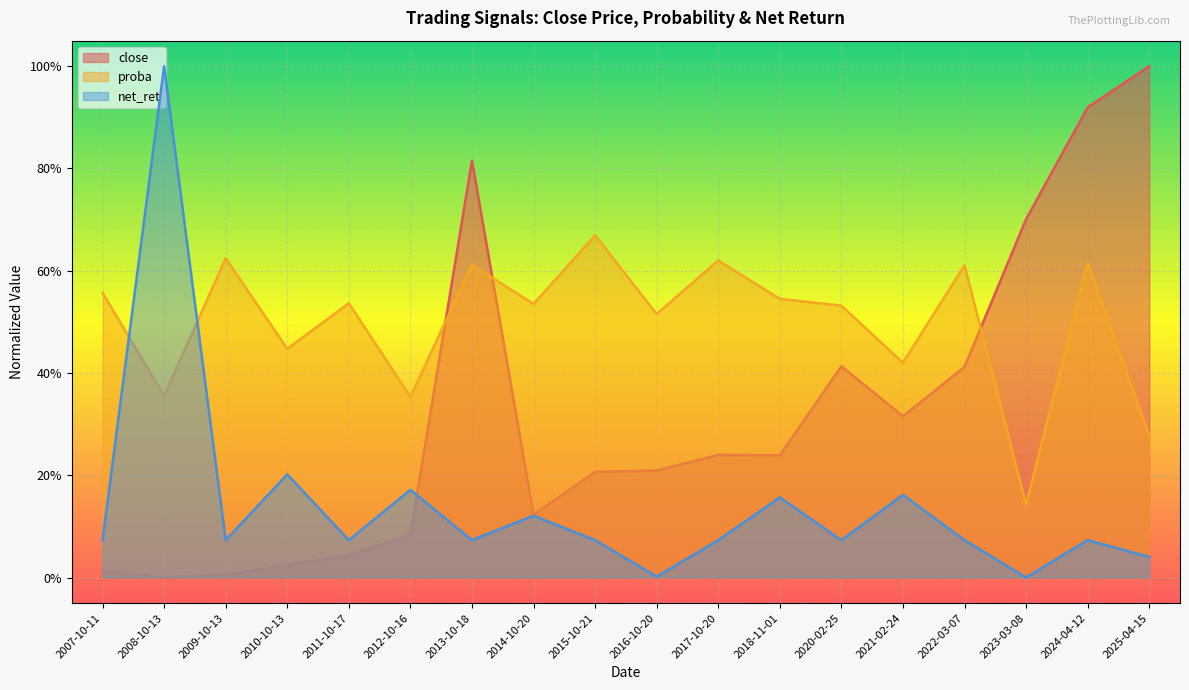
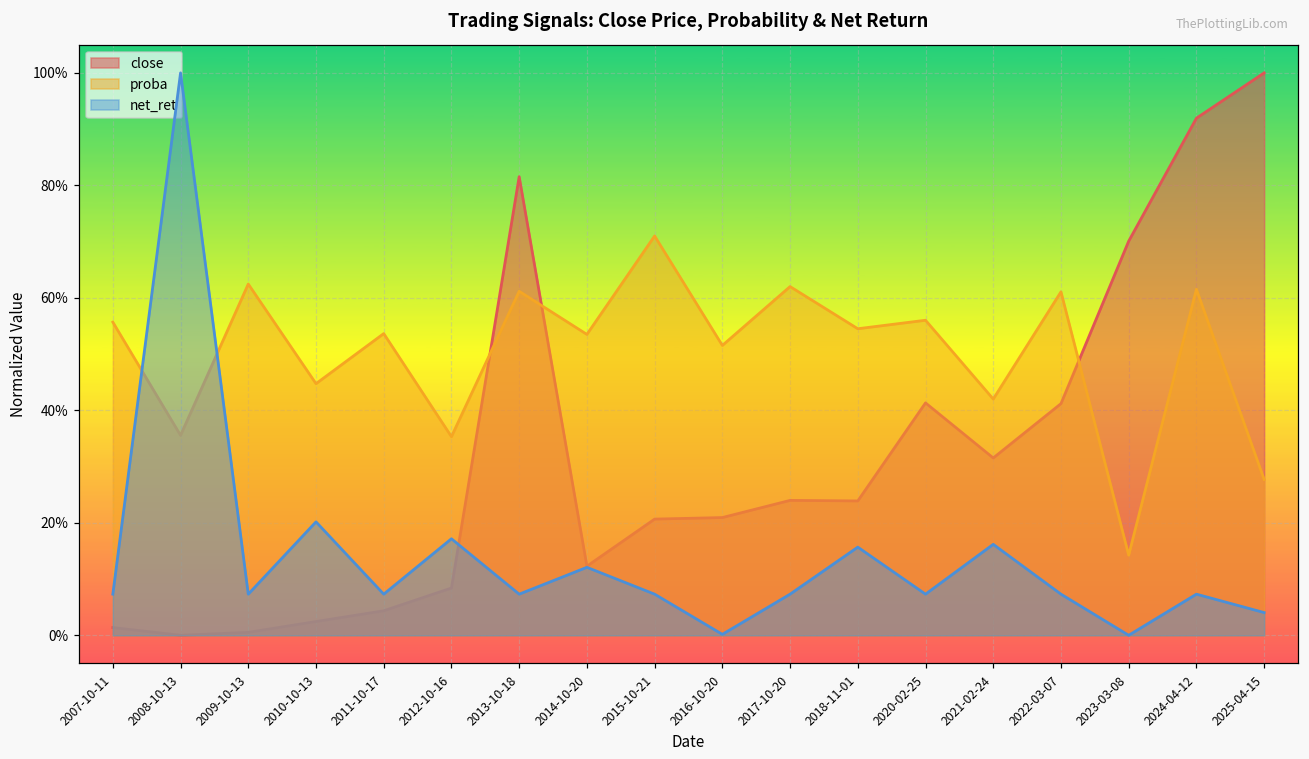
  {
    "close": {
      "2007-10-11": "1%",
      "2008-10-13": "0%",
      "2009-10-13": "1%",
      "2010-10-13": "2%",
      "2011-10-17": "4%",
      "2012-10-16": "8%",
      "2013-10-18": "82%",
      "2015-10-21": "21%",
      "2016-10-20": "21%",
      "2017-10-20": "24%",
      "2018-11-01": "24%",
      "2020-02-25": "41%",
      "2021-02-24": "32%",
      "2022-03-07": "41%",
      "2023-03-08": "70%",
      "2024-04-12": "92%",
      "2025-04-15": "100%"
    },
    "proba": {
      "2007-10-11": "56%",
      "2008-10-13": "36%",
      "2009-10-13": "62%",
      "2010-10-13": "45%",
      "2011-10-17": "54%",
      "2012-10-16": "35%",
      "2013-10-18": "61%",
      "2014-10-20": "53%",
-     "2015-10-21": "67%",
+     "2015-10-21": "71%",
      "2016-10-20": "52%",
      "2017-10-20": "62%",
      "2018-11-01": "55%",
-     "2020-02-25": "53%",
+     "2020-02-25": "56%",
      "2021-02-24": "42%",
      "2022-03-07": "61%",
      "2023-03-08": "14%",
      "2024-04-12": "62%",
      "2025-04-15": "28%"
    },
    "net_ret": {
      "2007-10-11": "7%",
      "2009-10-13": "7%",
      "2010-10-13": "20%",
      "2011-10-17": "7%",
      "2012-10-16": "17%",
      "2013-10-18": "7%",
      "2015-10-21": "7%",
      "2016-10-20": "0%",
      "2017-10-20": "7%",
      "2018-11-01": "16%",
      "2020-02-25": "7%",
      "2021-02-24": "16%",
      "2022-03-07": "7%",
      "2023-03-08": "0%",
      "2024-04-12": "7%",
      "2025-04-15": "4%"
    }
  }
